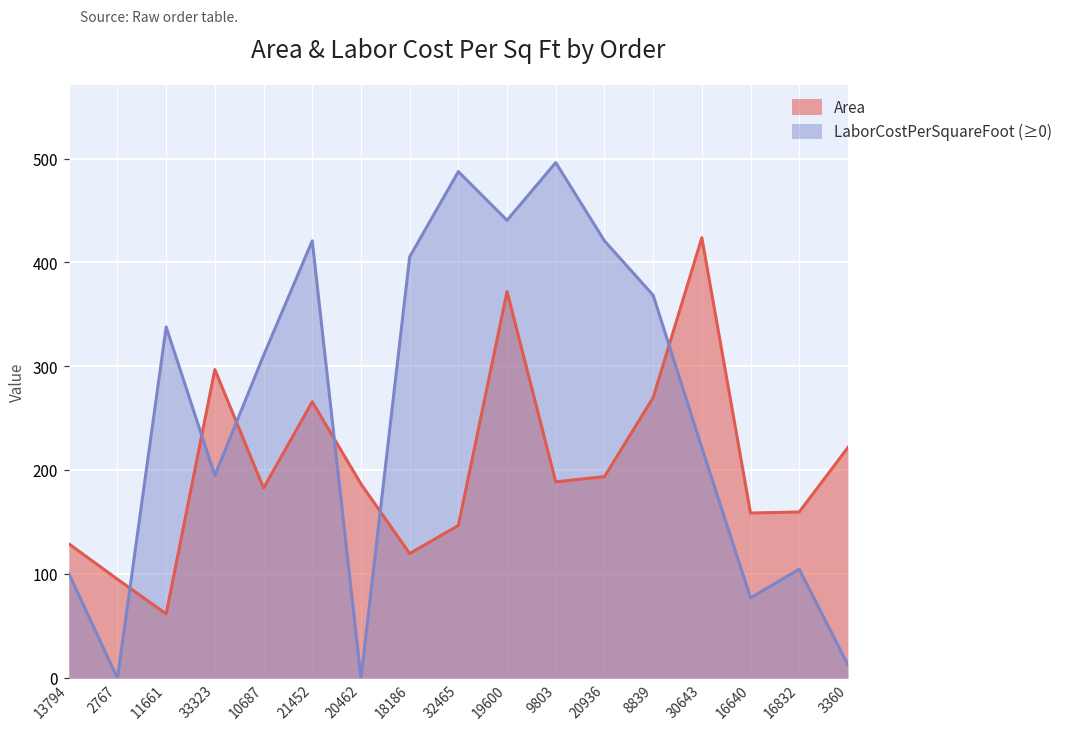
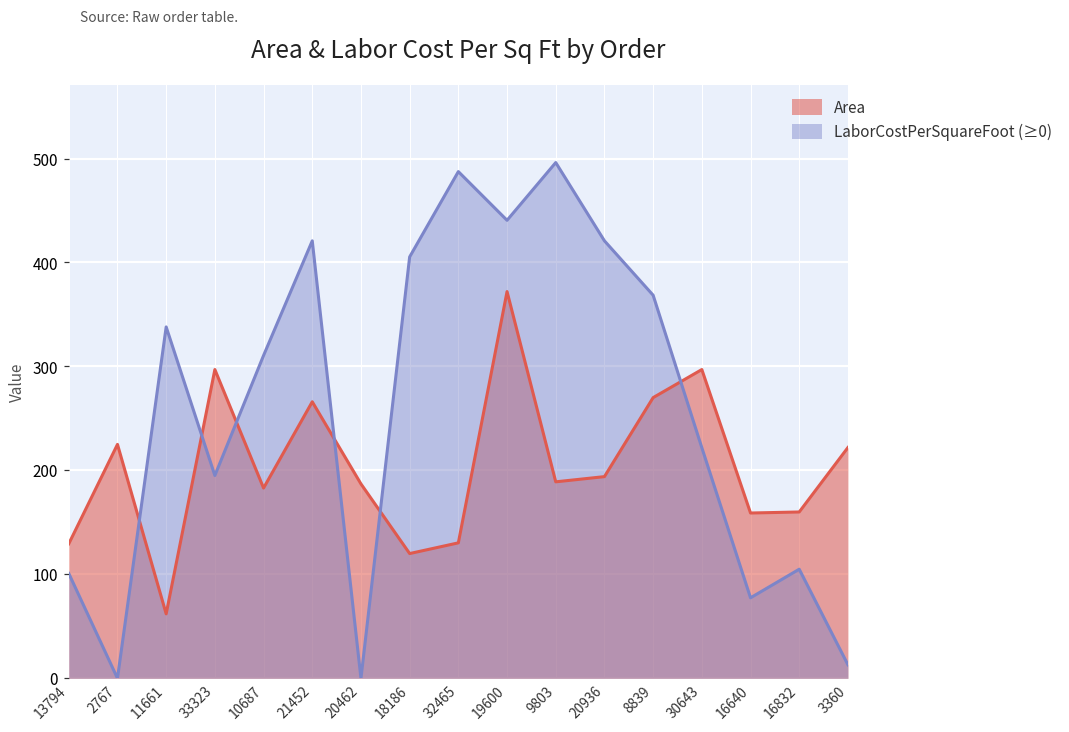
  {
    "Area": {
      "13794": 130,
-     "2767": 100,
+     "2767": 230,
      "11661": 60,
      "33323": 300,
      "10687": 180,
      "21452": 270,
      "20462": 190,
      "18186": 120,
-     "32465": 150,
+     "32465": 130,
      "19600": 370,
      "9803": 190,
      "20936": 190,
      "8839": 270,
-     "30643": 420,
+     "30643": 300,
      "16640": 160,
      "16832": 160,
      "3360": 220
    },
    "LaborCostPerSquareFoot (≥0)": {
      "13794": 100,
      "2767": 0,
      "11661": 340,
      "33323": 200,
      "10687": 310,
      "21452": 420,
      "20462": 0,
      "18186": 410,
      "32465": 490,
      "19600": 440,
      "9803": 500,
      "20936": 420,
      "8839": 370,
      "30643": 220,
      "16640": 80,
      "16832": 100,
      "3360": 10
    }
  }
